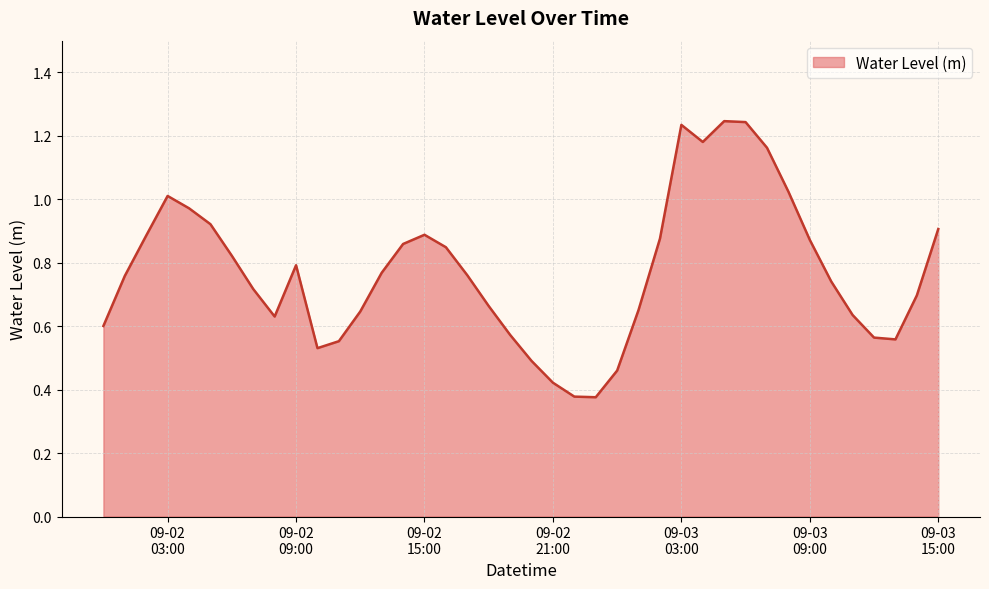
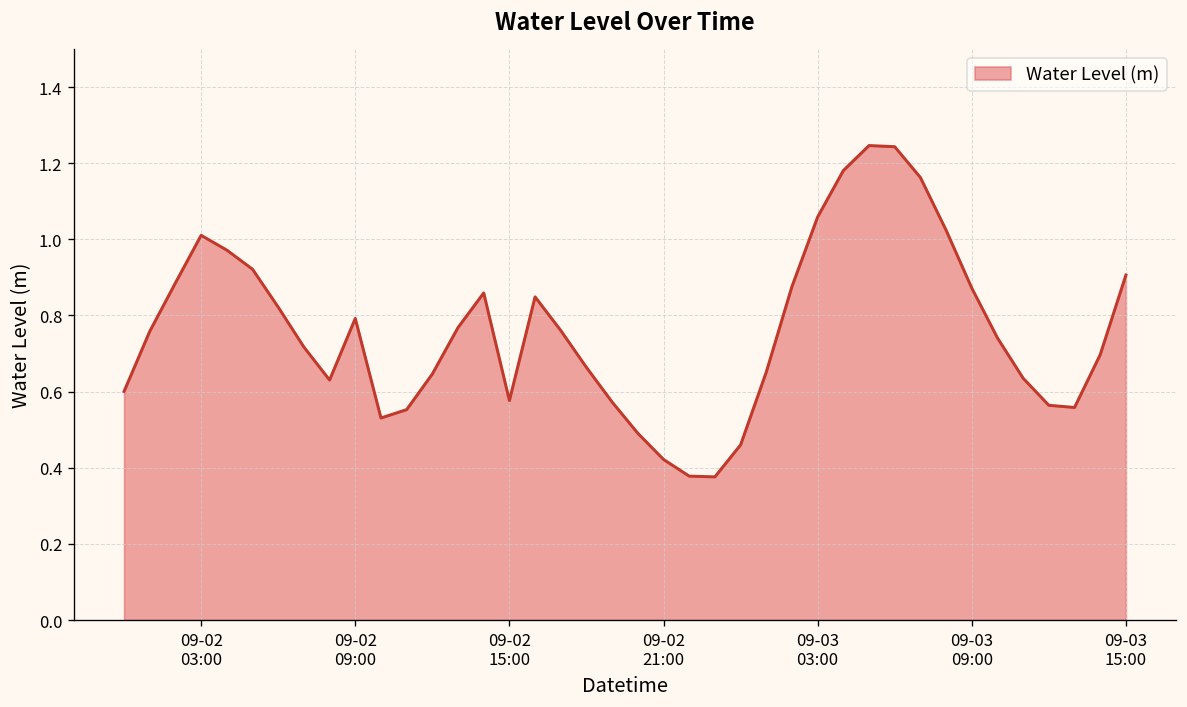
  {
    "09-02 03:00": 1.01,
    "09-02 09:00": 0.79,
-   "09-02 15:00": 0.89,
+   "09-02 15:00": 0.58,
    "09-02 21:00": 0.42,
-   "09-03 03:00": 1.23,
+   "09-03 03:00": 1.06,
    "09-03 09:00": 0.87,
    "09-03 15:00": 0.91
  }
